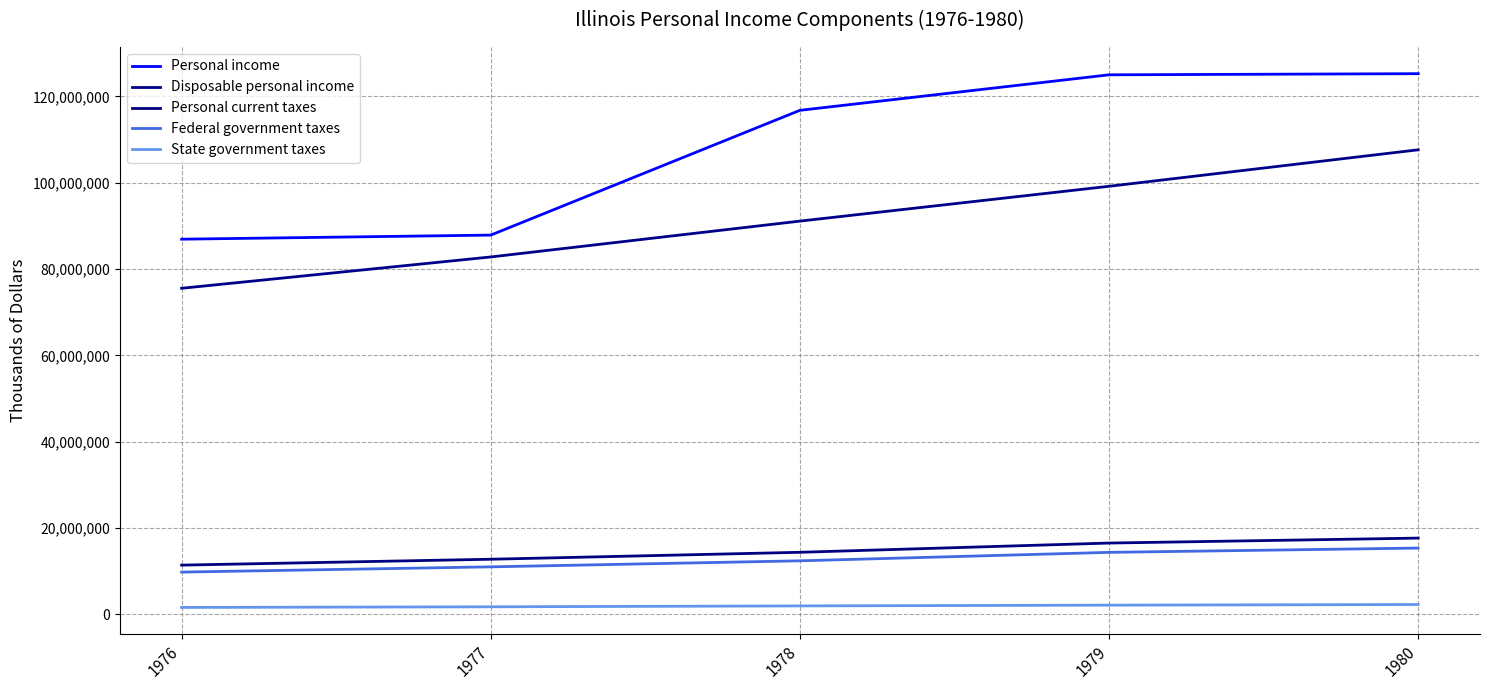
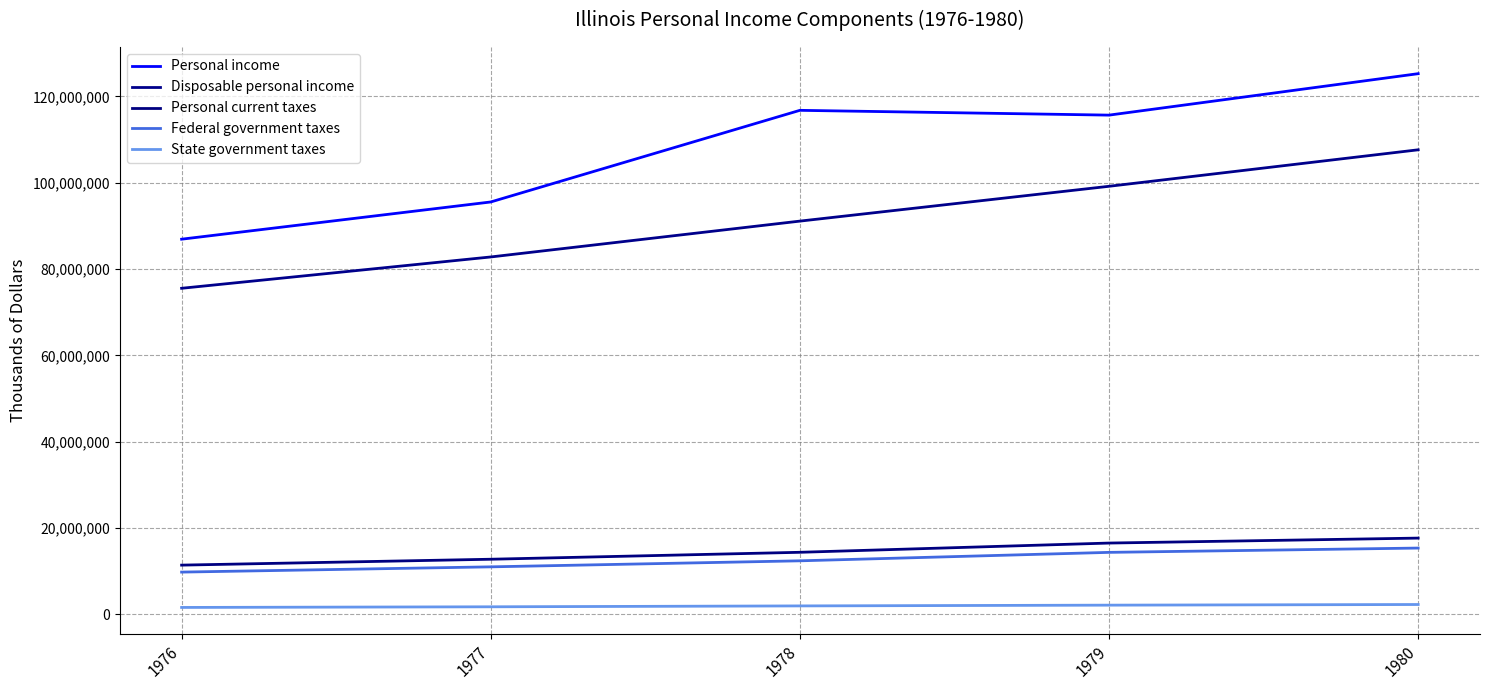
  {
    "Personal income": {
      "1976": "87,000,000",
-     "1977": "88,000,000",
+     "1977": "96,000,000",
      "1978": "117,000,000",
-     "1979": "125,000,000",
+     "1979": "116,000,000",
      "1980": "125,000,000"
    }
  }
